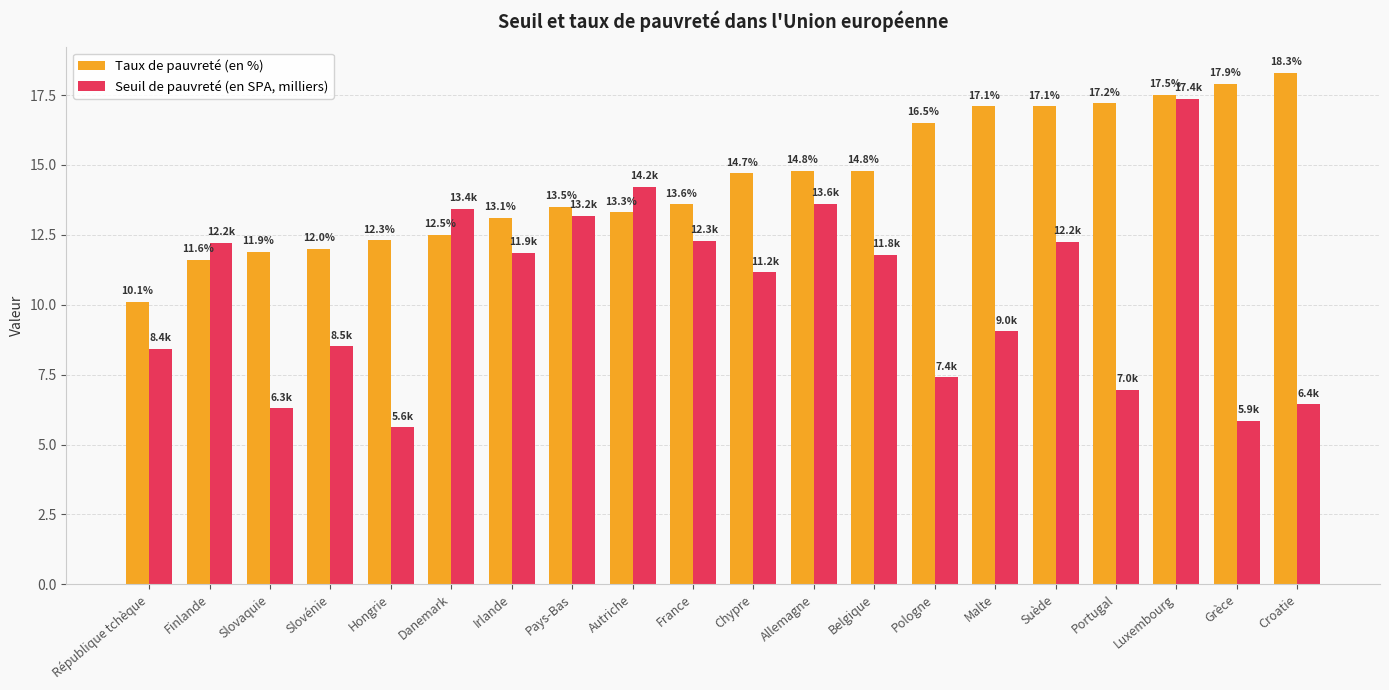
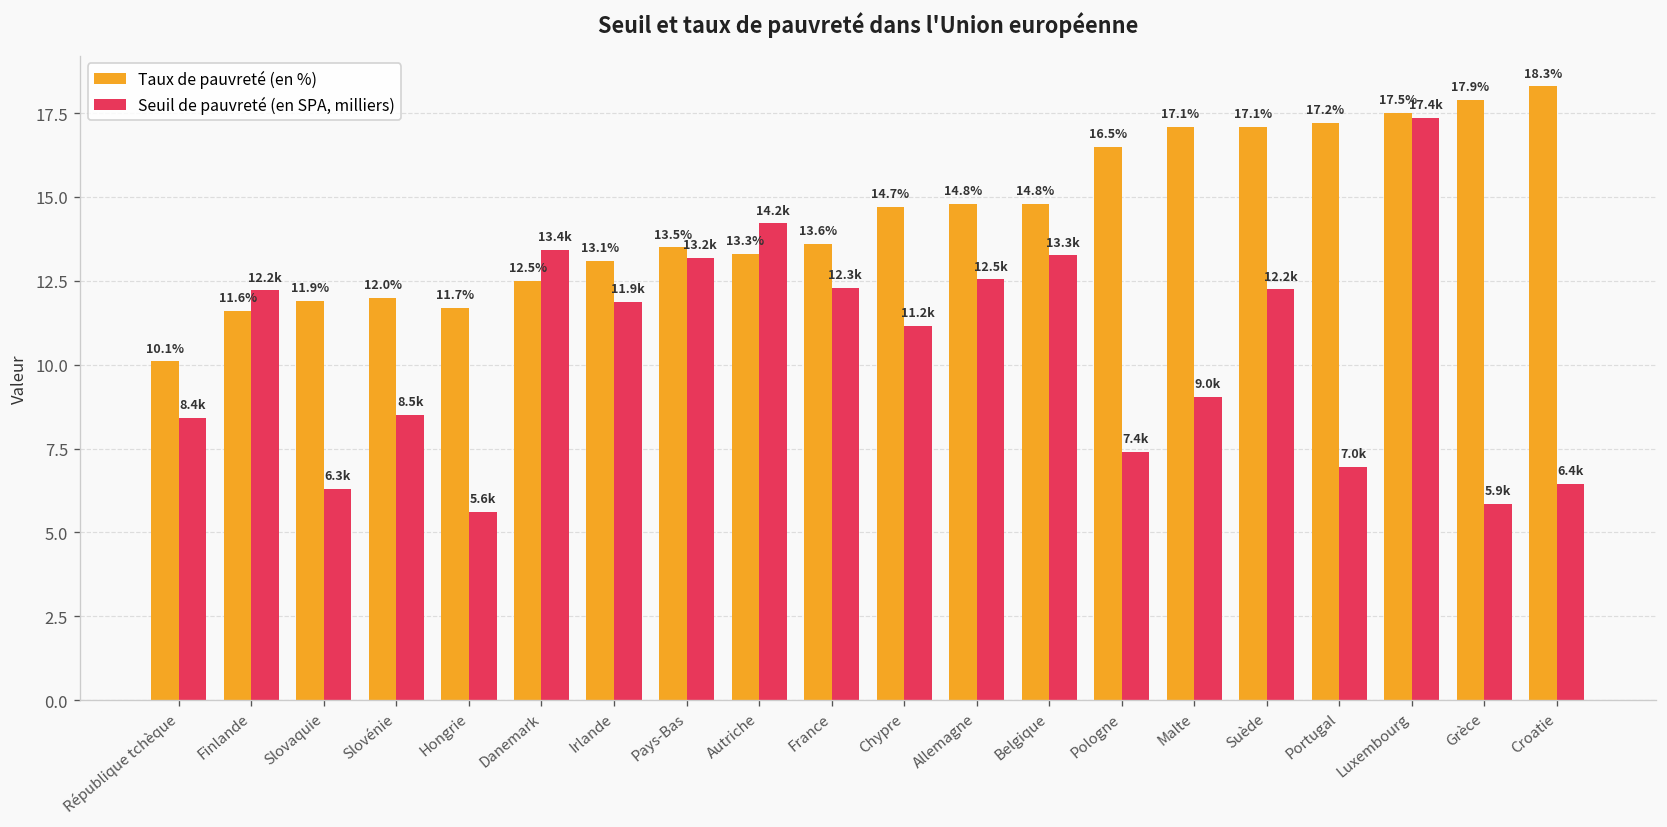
  {
    "Taux de pauvreté (en %)": {
      "République tchèque": "10.1%",
      "Finlande": "11.6%",
      "Slovaquie": "11.9%",
      "Slovénie": "12.0%",
-     "Hongrie": "12.3%",
+     "Hongrie": "11.7%",
      "Danemark": "12.5%",
      "Irlande": "13.1%",
      "Pays-Bas": "13.5%",
      "Autriche": "13.3%",
      "France": "13.6%",
      "Chypre": "14.7%",
      "Allemagne": "14.8%",
      "Belgique": "14.8%",
      "Pologne": "16.5%",
      "Malte": "17.1%",
      "Suède": "17.1%",
      "Portugal": "17.2%",
      "Luxembourg": "17.5%",
      "Grèce": "17.9%",
      "Croatie": "18.3%"
    },
    "Seuil de pauvreté (en SPA, milliers)": {
      "République tchèque": "8.4k",
      "Finlande": "12.2k",
      "Slovaquie": "6.3k",
      "Slovénie": "8.5k",
      "Hongrie": "5.6k",
      "Danemark": "13.4k",
      "Irlande": "11.9k",
      "Pays-Bas": "13.2k",
      "Autriche": "14.2k",
      "France": "12.3k",
      "Chypre": "11.2k",
-     "Allemagne": "13.6k",
-     "Belgique": "11.8k",
+     "Allemagne": "12.5k",
+     "Belgique": "13.3k",
      "Pologne": "7.4k",
      "Malte": "9.0k",
      "Suède": "12.2k",
      "Portugal": "7.0k",
      "Grèce": "5.9k",
      "Croatie": "6.4k"
    }
  }
